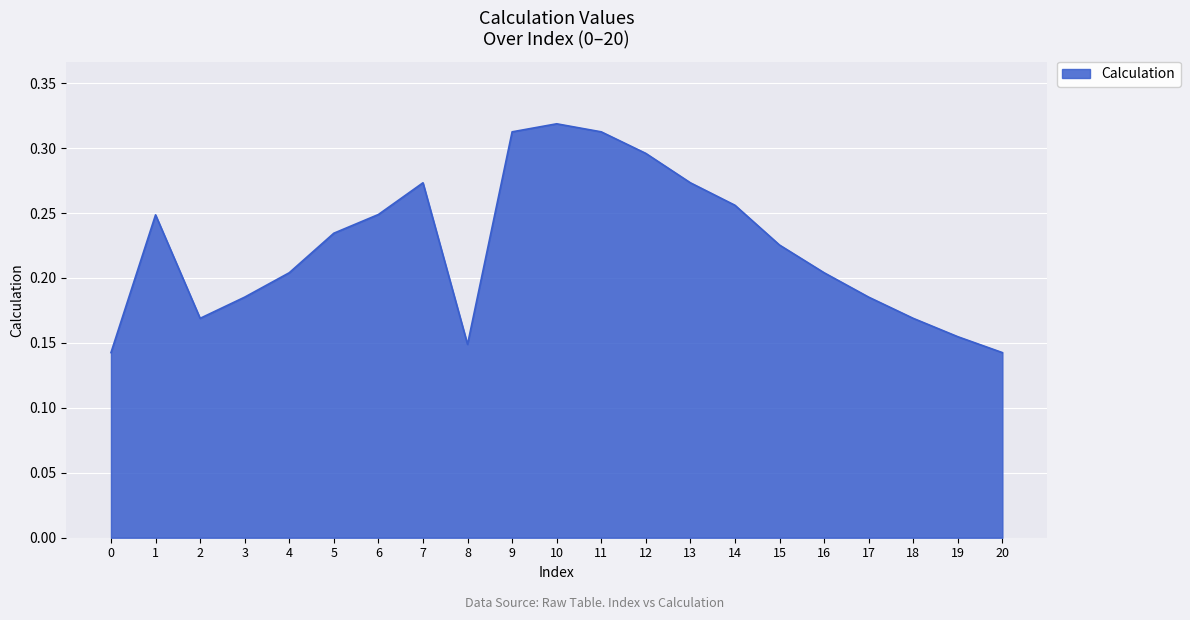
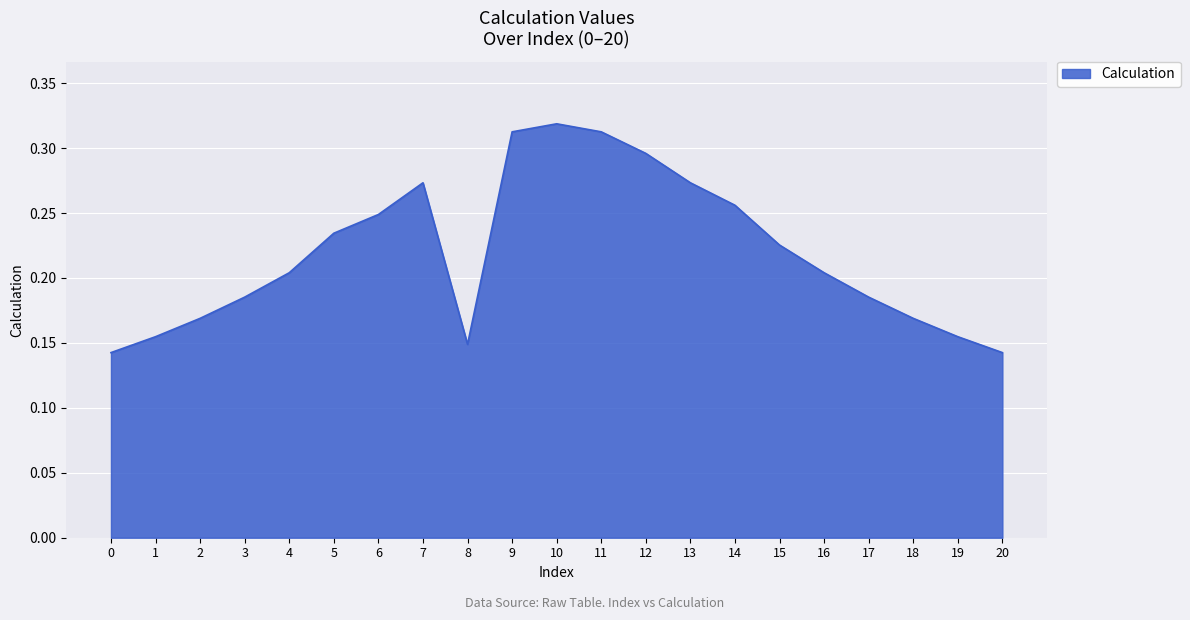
  {
    "0": 0.143,
-   "1": 0.249,
+   "1": 0.155,
    "2": 0.169,
    "3": 0.185,
    "4": 0.204,
    "5": 0.234,
    "6": 0.249,
    "7": 0.273,
    "8": 0.149,
    "9": 0.313,
    "10": 0.319,
    "11": 0.313,
    "12": 0.296,
    "13": 0.273,
    "14": 0.256,
    "15": 0.225,
    "16": 0.204,
    "17": 0.185,
    "18": 0.169,
    "19": 0.155,
    "20": 0.143
  }
